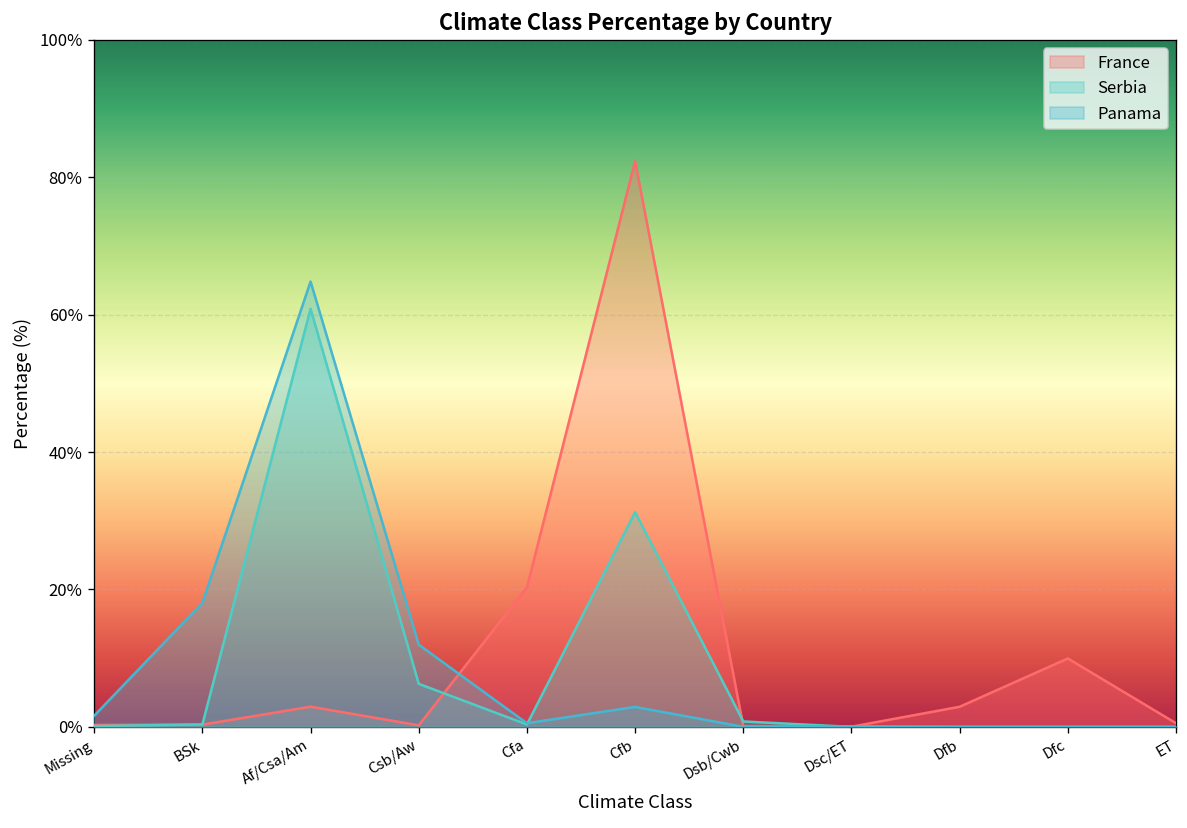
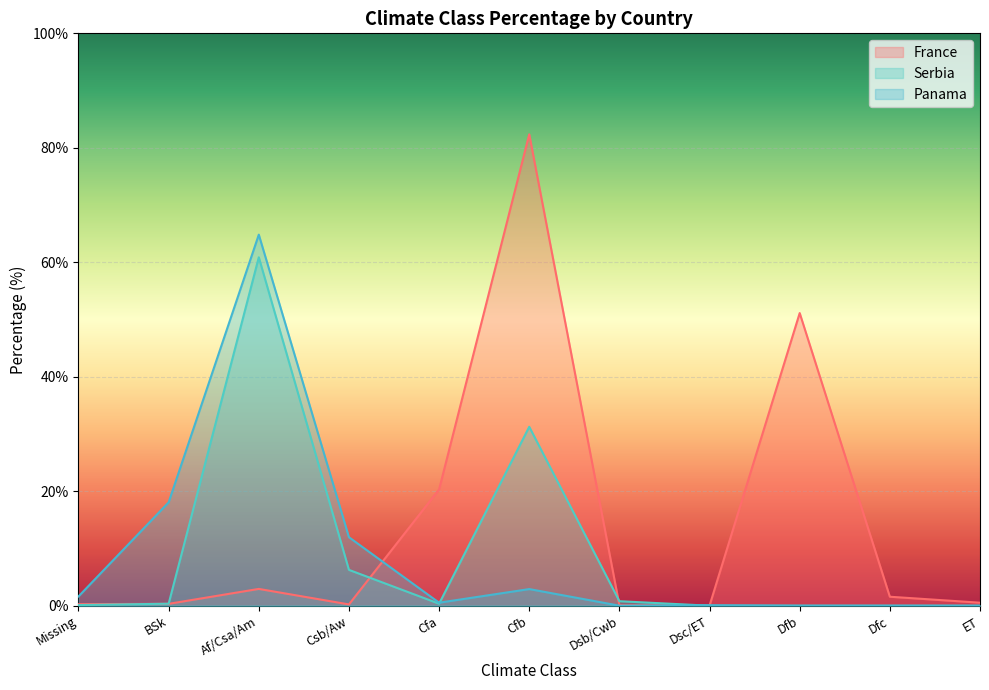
  {
    "France": {
      "Af/Csa/Am": "3%",
      "Csb/Aw": "0%",
      "Cfa": "20%",
      "Cfb": "82%",
-     "Dfb": "3%",
-     "Dfc": "10%",
+     "Dfb": "51%",
+     "Dfc": "2%",
      "ET": "1%"
    }
  }
